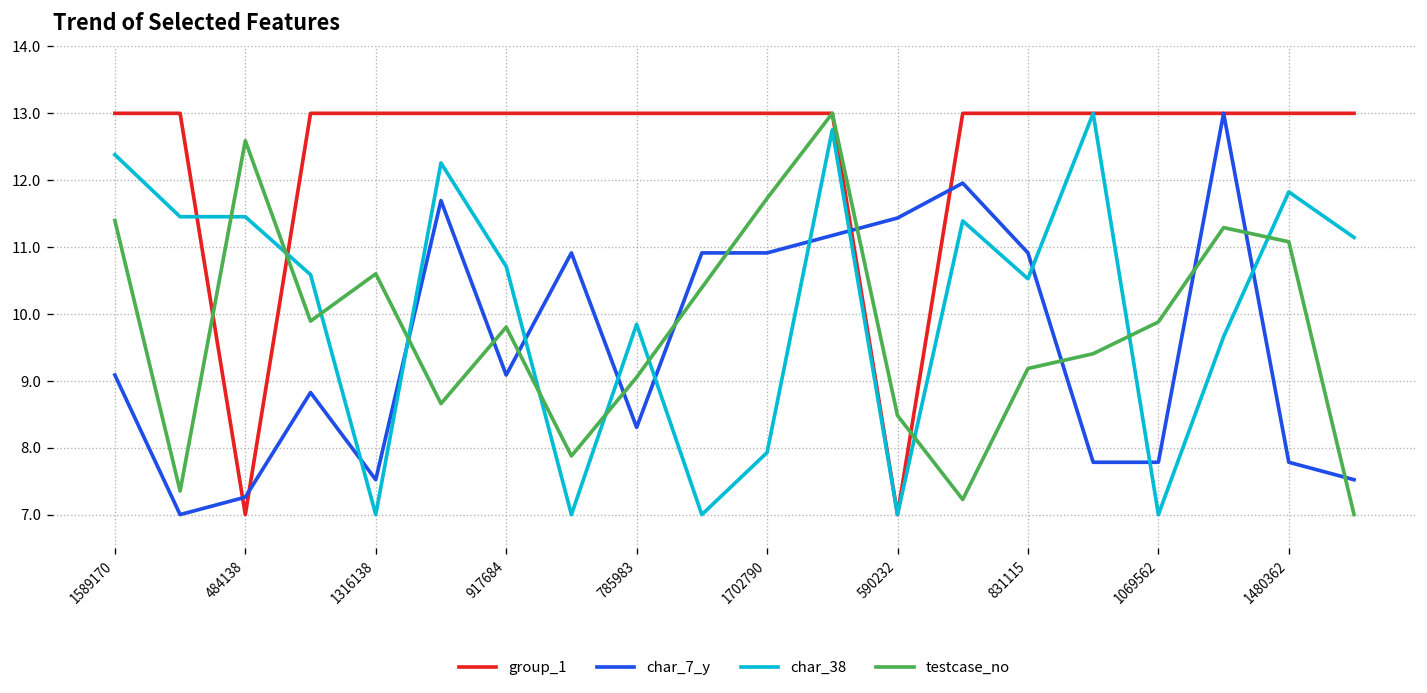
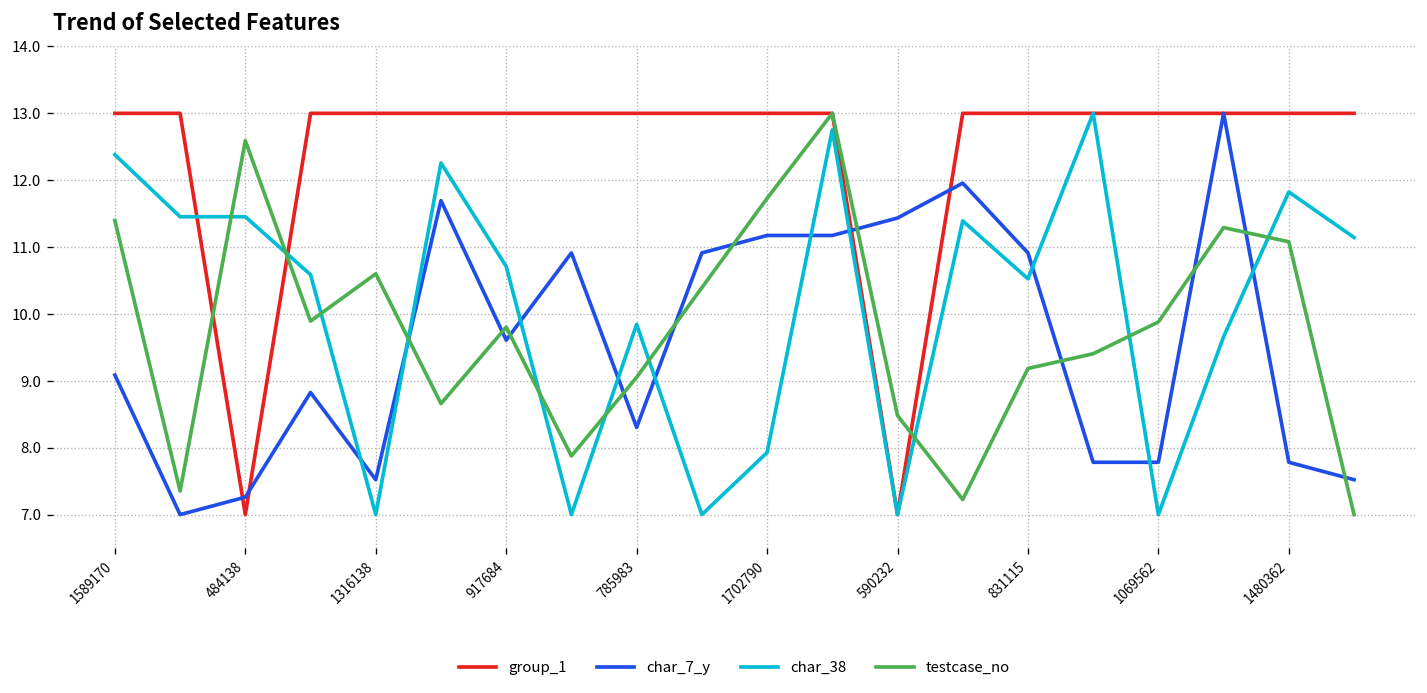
  {
    "group_1": {
      "1589170": 13.0,
      "484138": 7.0,
      "1316138": 13.0,
      "917684": 13.0,
      "785983": 13.0,
      "1702790": 13.0,
      "831115": 13.0,
      "1069562": 13.0,
      "1480362": 13.0
    },
    "char_7_y": {
      "1589170": 9.1,
      "484138": 7.3,
      "1316138": 7.5,
-     "917684": 9.1,
+     "917684": 9.6,
      "785983": 8.3,
-     "1702790": 10.9,
+     "1702790": 11.2,
      "590232": 11.4,
      "831115": 10.9,
      "1069562": 7.8,
      "1480362": 7.8
    },
    "char_38": {
      "1589170": 12.4,
      "484138": 11.5,
      "1316138": 7.0,
      "917684": 10.7,
      "785983": 9.8,
      "1702790": 7.9,
      "831115": 10.5,
      "1069562": 7.0,
      "1480362": 11.8
    },
    "testcase_no": {
      "1589170": 11.4,
      "484138": 12.6,
      "1316138": 10.6,
      "917684": 9.8,
      "785983": 9.1,
      "1702790": 11.7,
      "590232": 8.5,
      "831115": 9.2,
      "1069562": 9.9,
      "1480362": 11.1
    }
  }
